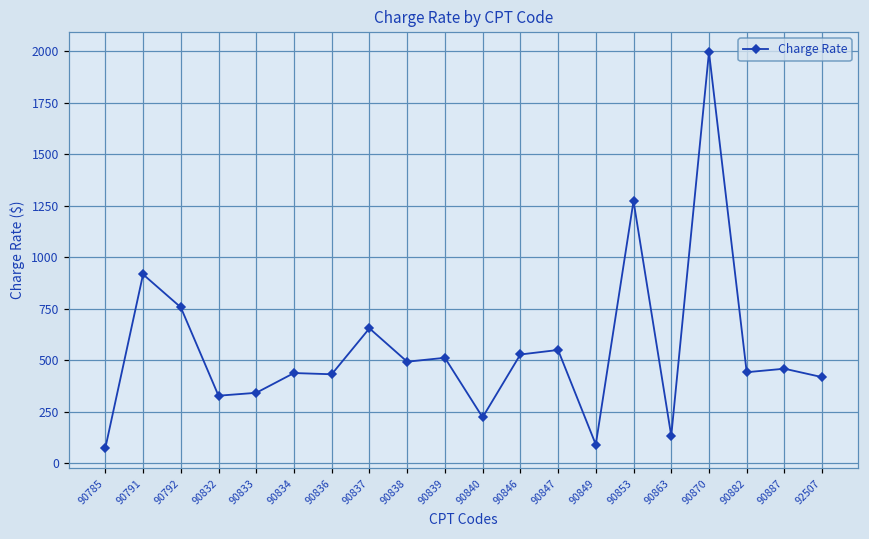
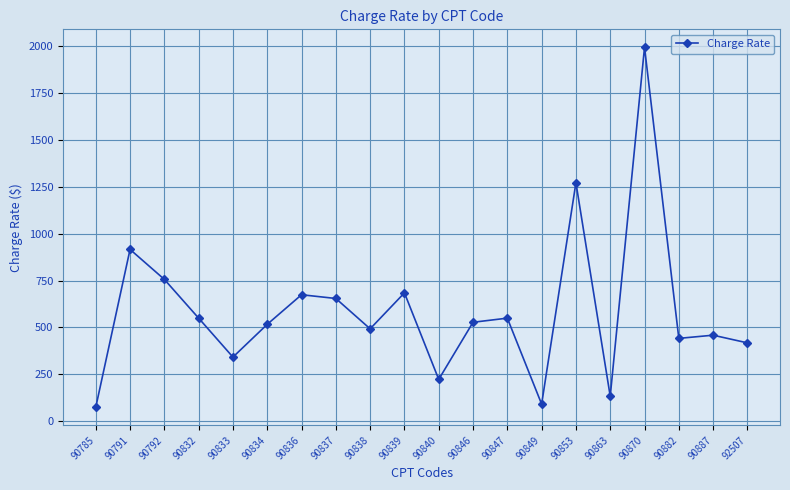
  {
    "90785": 70,
    "90791": 920,
    "90792": 760,
-   "90832": 330,
+   "90832": 550,
    "90833": 340,
-   "90834": 440,
-   "90836": 430,
+   "90834": 520,
+   "90836": 670,
    "90837": 650,
    "90838": 490,
-   "90839": 510,
+   "90839": 680,
    "90840": 220,
    "90846": 530,
    "90847": 550,
    "90849": 90,
    "90853": 1270,
    "90863": 130,
    "90870": 2000,
    "90882": 440,
    "90887": 460,
    "92507": 420
  }
